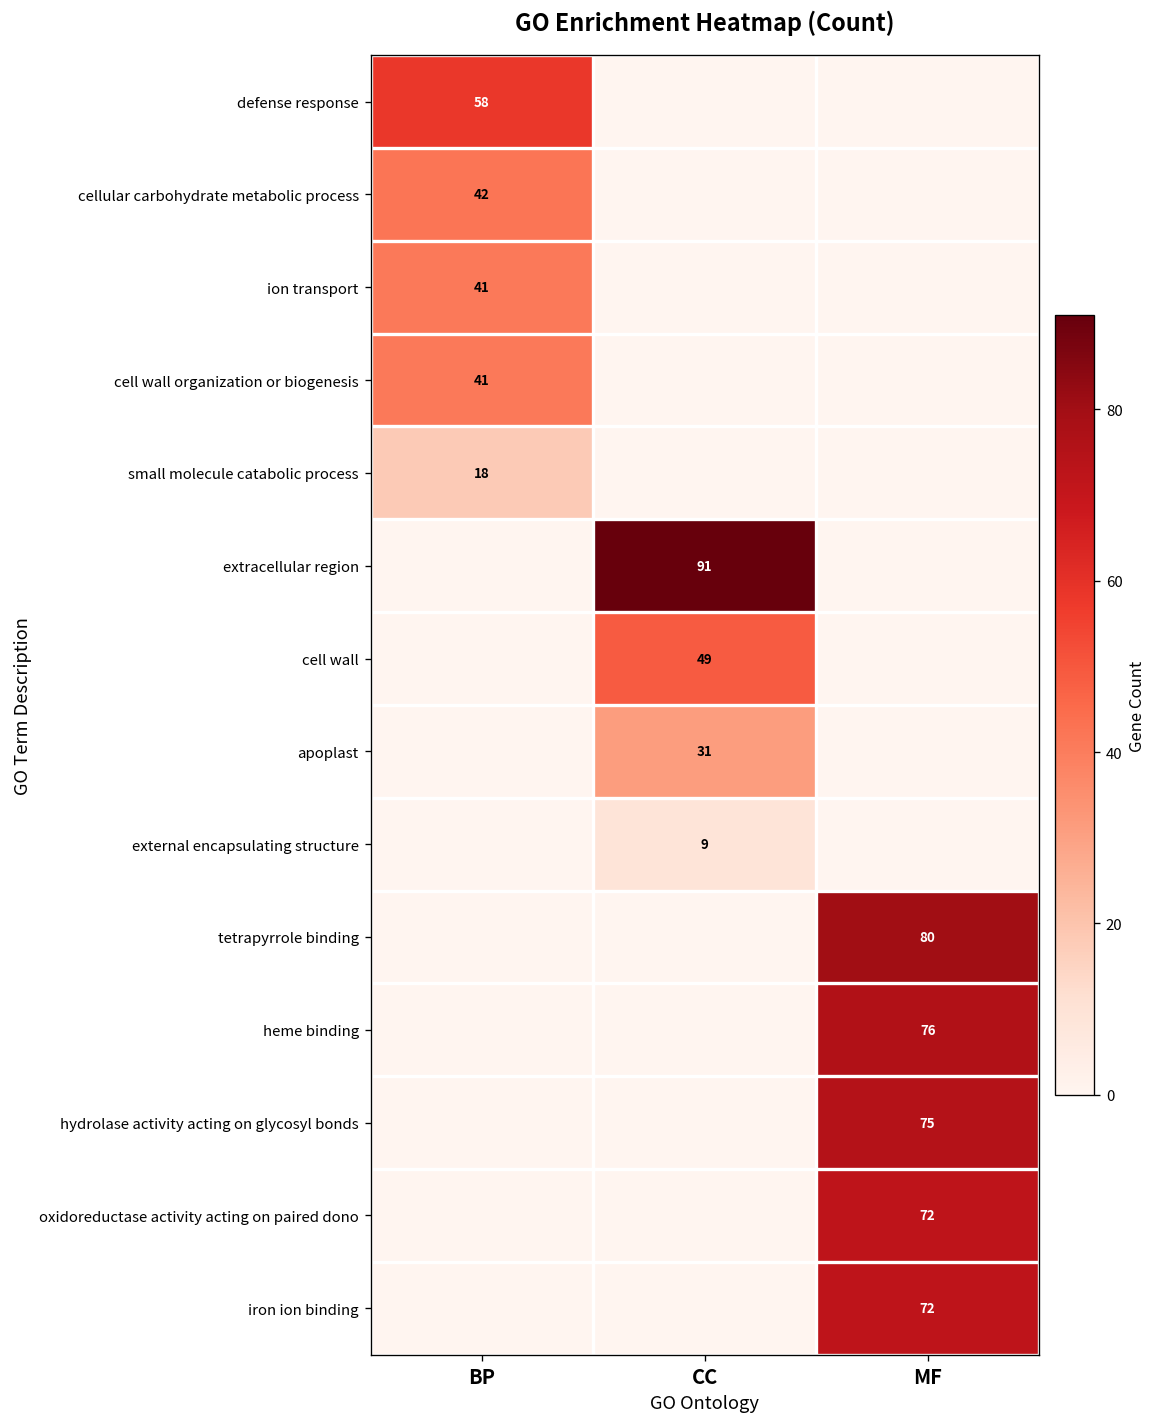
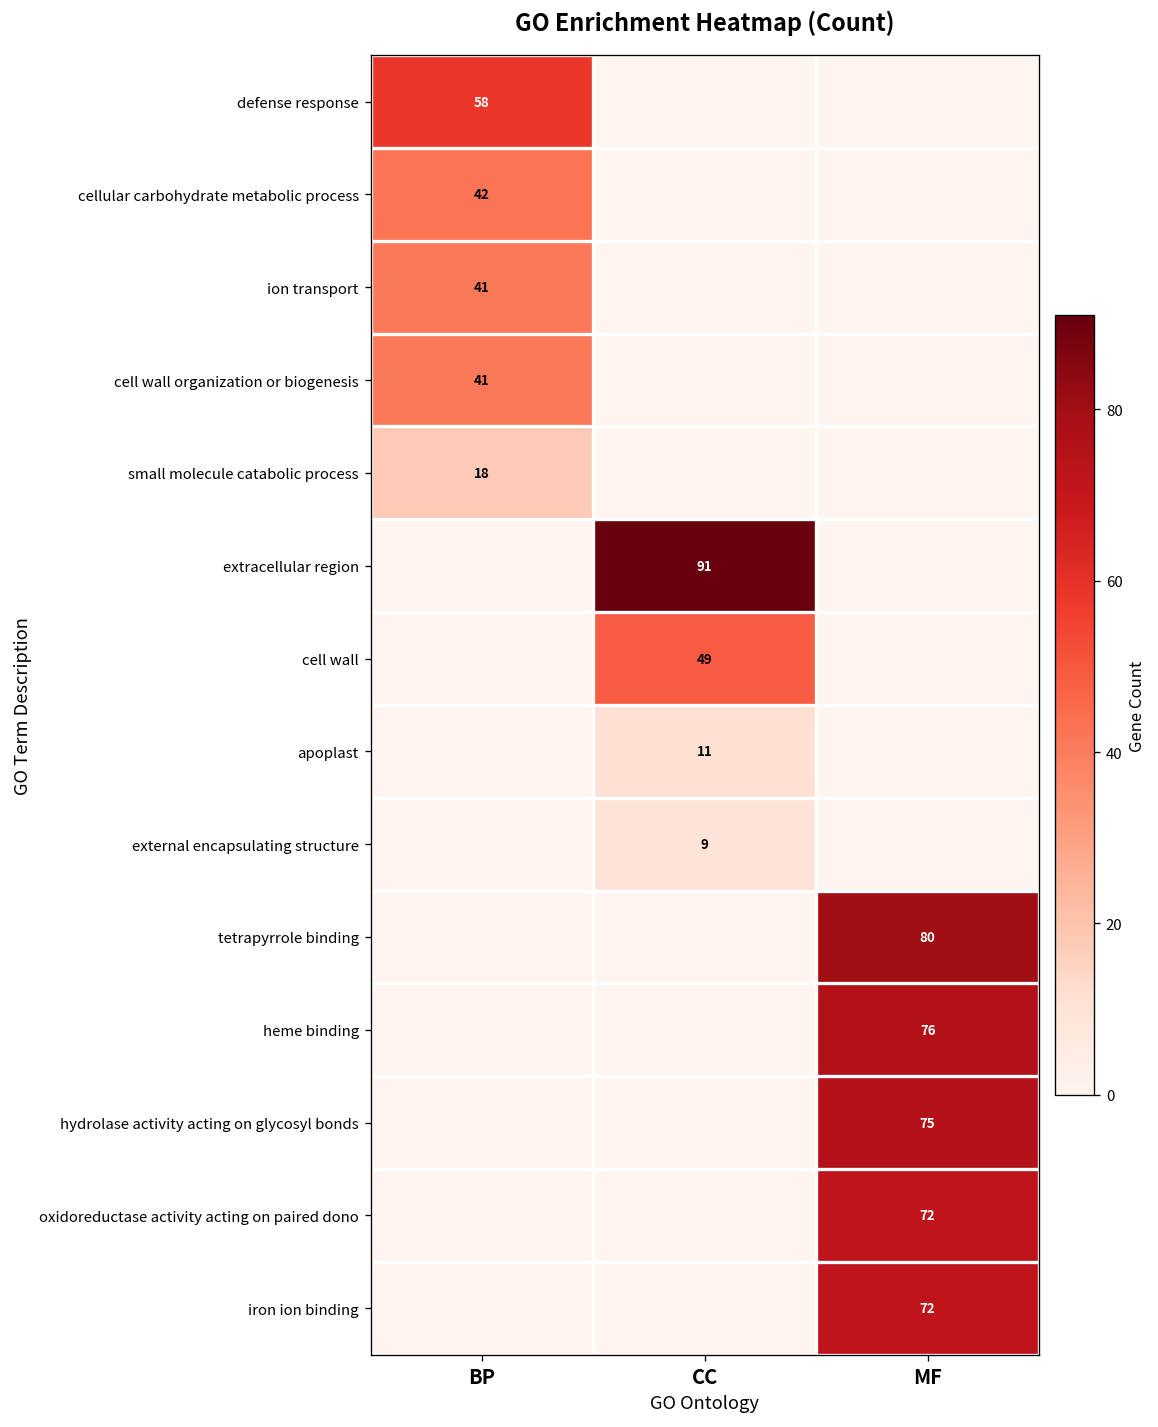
  {
    "defense response": {
      "BP": 58
    },
    "cellular carbohydrate metabolic process": {
      "BP": 42
    },
    "ion transport": {
      "BP": 41
    },
    "cell wall organization or biogenesis": {
      "BP": 41
    },
    "small molecule catabolic process": {
      "BP": 18
    },
    "extracellular region": {
      "CC": 91
    },
    "cell wall": {
      "CC": 49
    },
    "apoplast": {
-     "CC": 31
+     "CC": 11
    },
    "external encapsulating structure": {
      "CC": 9
    },
    "tetrapyrrole binding": {
      "MF": 80
    },
    "heme binding": {
      "MF": 76
    },
    "hydrolase activity acting on glycosyl bonds": {
      "MF": 75
    },
    "oxidoreductase activity acting on paired dono": {
      "MF": 72
    },
    "iron ion binding": {
      "MF": 72
    }
  }
